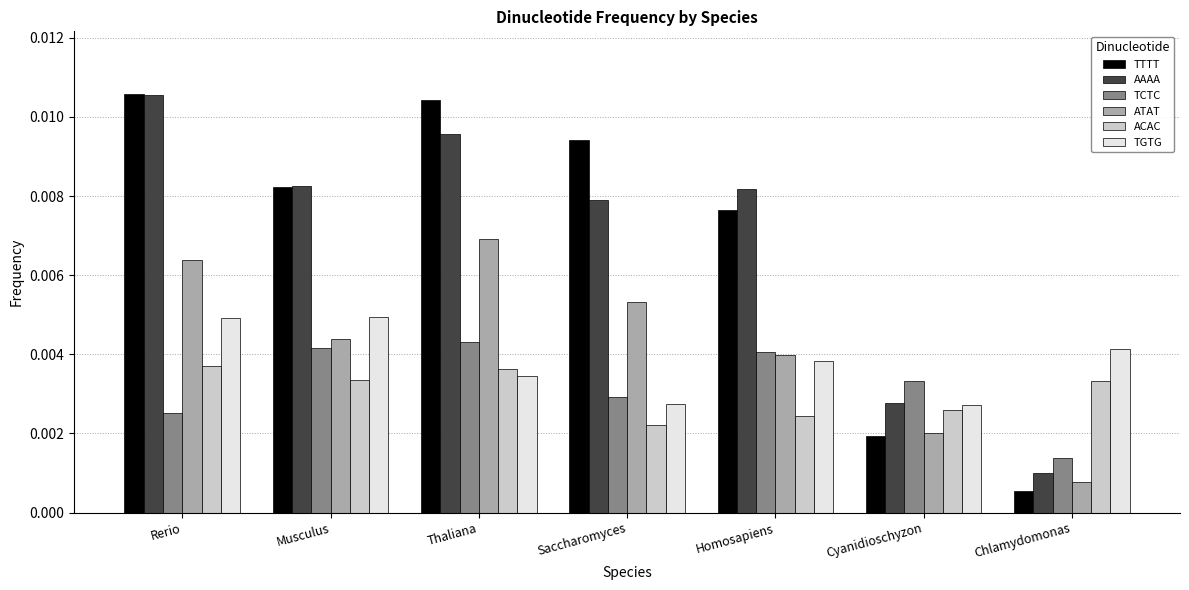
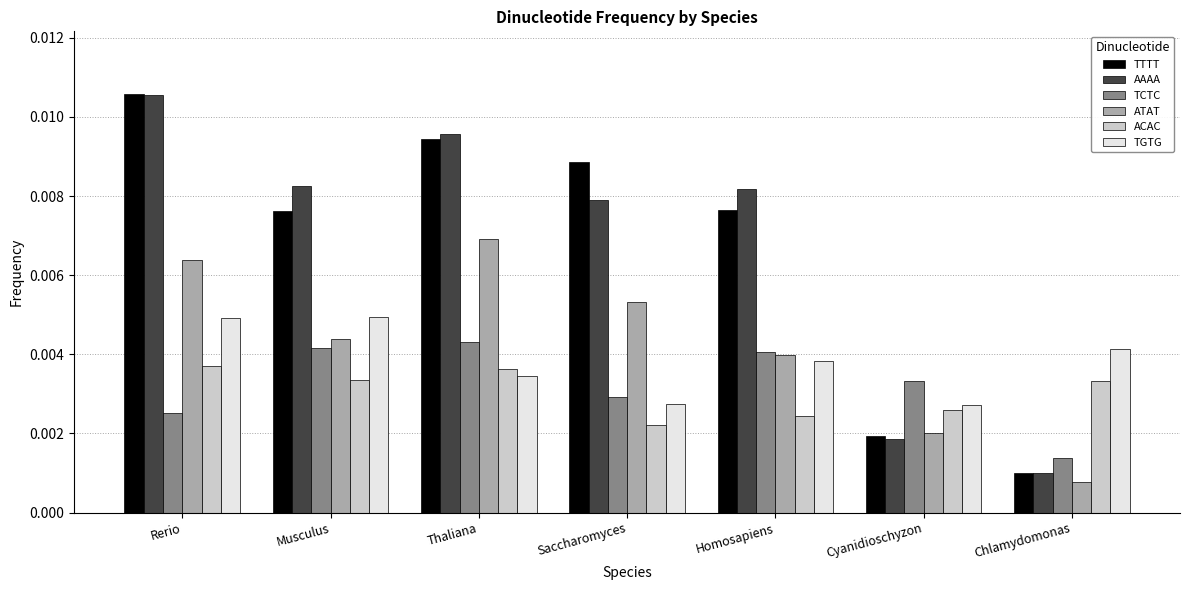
  {
    "TTTT": {
      "Rerio": 0.0106,
-     "Musculus": 0.0082,
-     "Thaliana": 0.0104,
-     "Saccharomyces": 0.0094,
+     "Musculus": 0.0076,
+     "Thaliana": 0.0094,
+     "Saccharomyces": 0.0089,
      "Homosapiens": 0.0076,
      "Cyanidioschyzon": 0.0019,
-     "Chlamydomonas": 0.0005
+     "Chlamydomonas": 0.0010
    },
    "AAAA": {
      "Rerio": 0.0106,
      "Musculus": 0.0083,
      "Thaliana": 0.0096,
      "Saccharomyces": 0.0079,
      "Homosapiens": 0.0082,
-     "Cyanidioschyzon": 0.0028,
+     "Cyanidioschyzon": 0.0018,
      "Chlamydomonas": 0.0010
    }
  }
